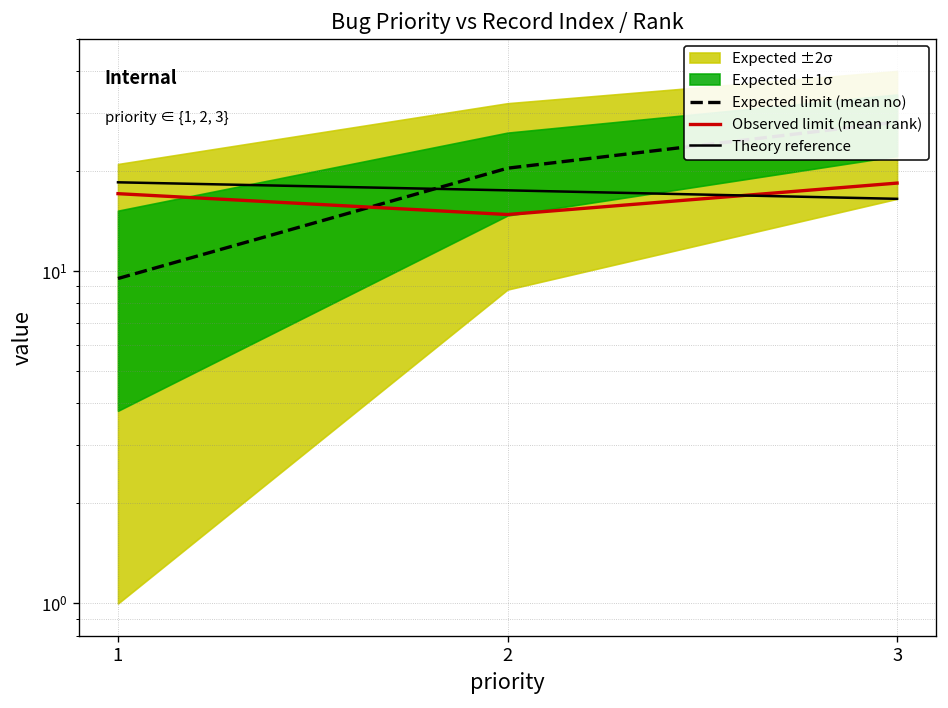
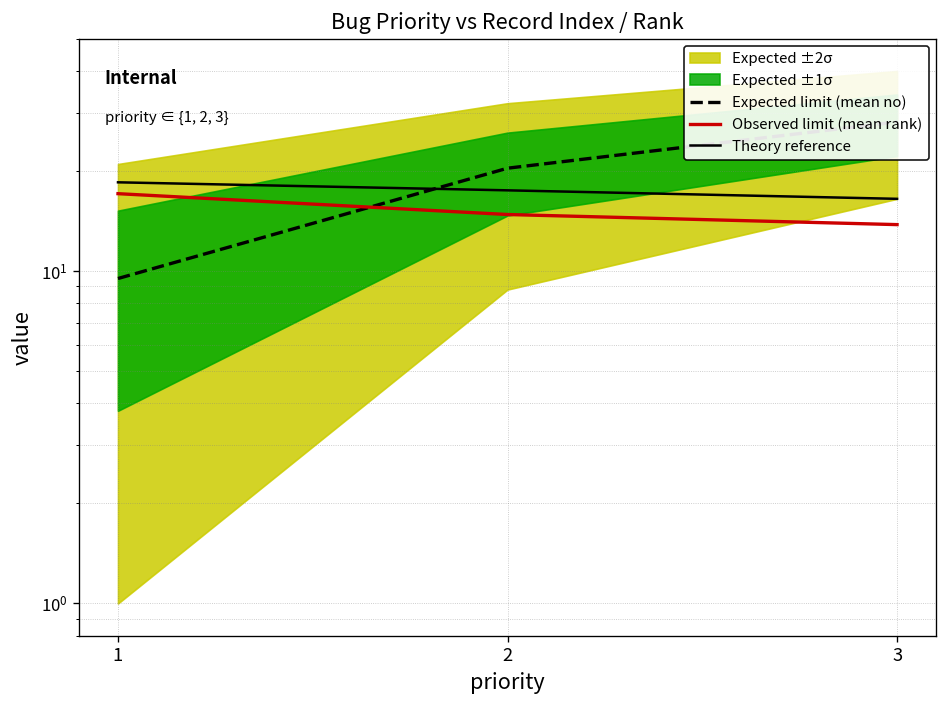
  {
    "Observed limit (mean rank)": {
      "1": 17,
      "2": 15,
-     "3": 18
+     "3": 14
    }
  }
